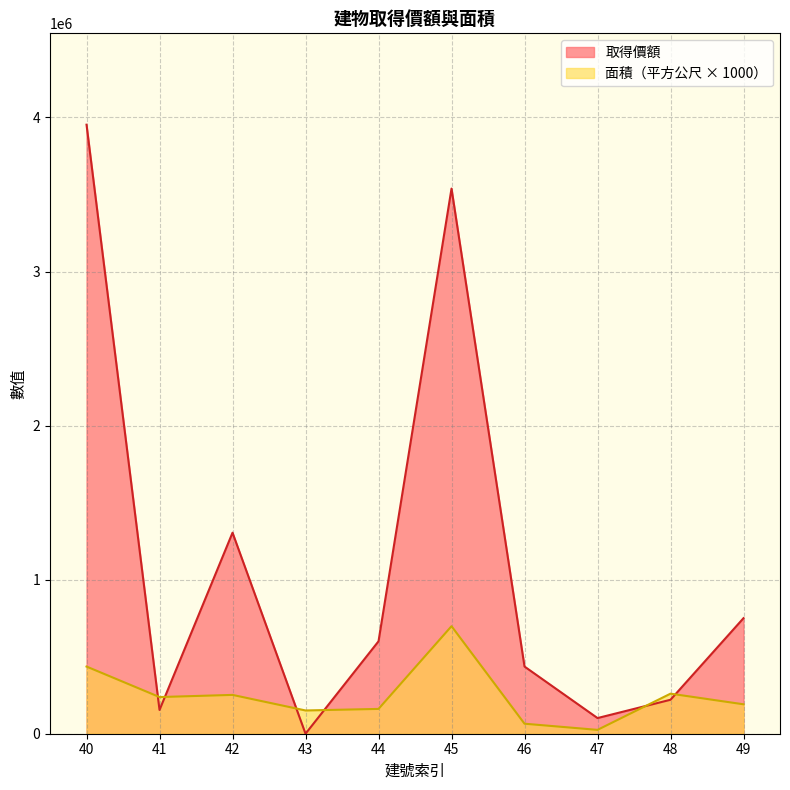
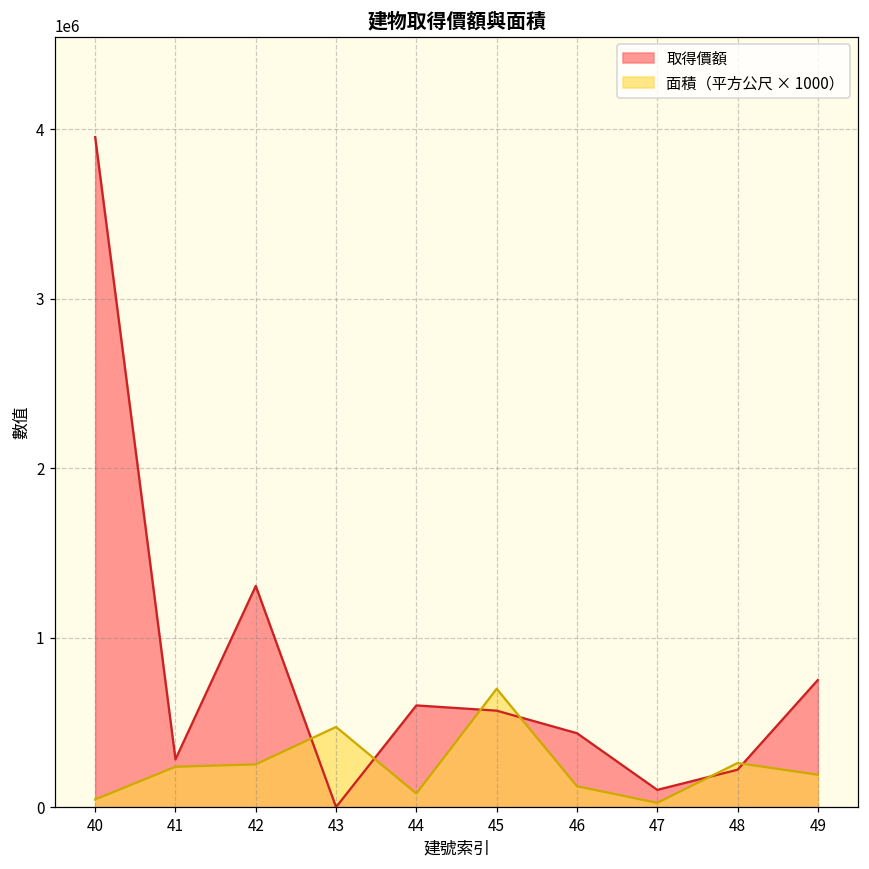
  {
    "取得價額": {
      "40": 3950000,
-     "41": 150000,
+     "41": 280000,
      "42": 1300000,
      "43": 0,
      "44": 600000,
-     "45": 3540000,
+     "45": 570000,
      "46": 440000,
      "47": 100000,
      "48": 220000,
      "49": 750000
    },
    "面積（平方公尺 × 1000）": {
-     "40": 440000,
+     "40": 50000,
      "41": 240000,
      "42": 250000,
-     "43": 150000,
-     "44": 160000,
+     "43": 470000,
+     "44": 80000,
      "45": 700000,
-     "46": 70000,
+     "46": 120000,
      "47": 30000,
      "48": 260000,
      "49": 190000
    }
  }
